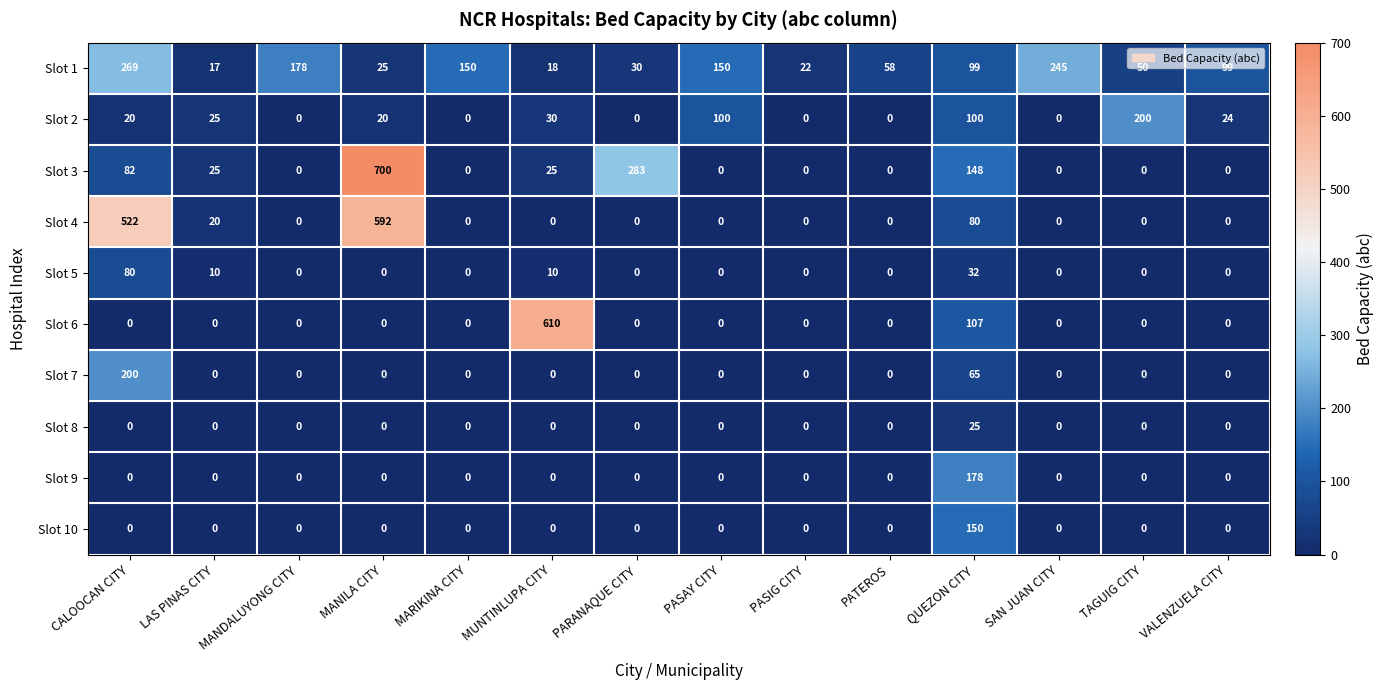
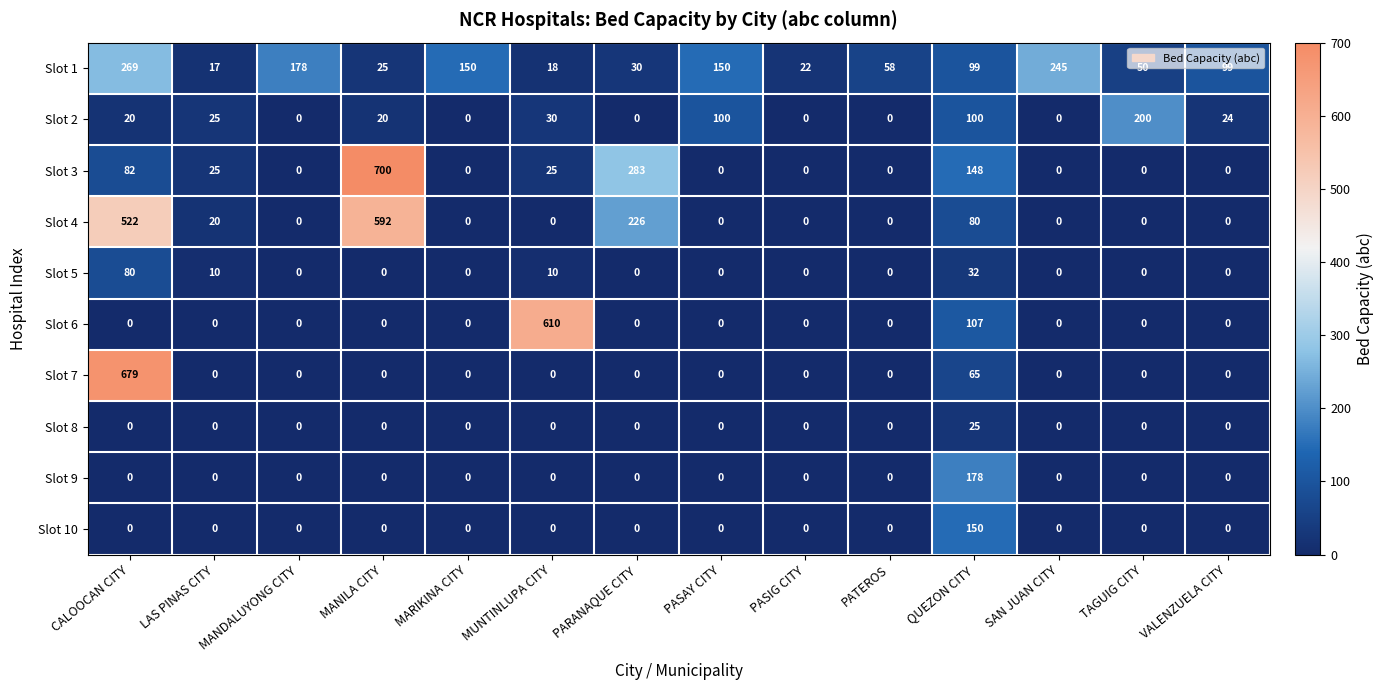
  {
    "Slot 1": {
      "CALOOCAN CITY": 269,
      "LAS PINAS CITY": 17,
      "MANDALUYONG CITY": 178,
      "MANILA CITY": 25,
      "MARIKINA CITY": 150,
      "MUNTINLUPA CITY": 18,
      "PARANAQUE CITY": 30,
      "PASAY CITY": 150,
      "PASIG CITY": 22,
      "PATEROS": 58,
      "QUEZON CITY": 99,
      "SAN JUAN CITY": 245
    },
    "Slot 2": {
      "CALOOCAN CITY": 20,
      "LAS PINAS CITY": 25,
      "MANDALUYONG CITY": 0,
      "MANILA CITY": 20,
      "MARIKINA CITY": 0,
      "MUNTINLUPA CITY": 30,
      "PARANAQUE CITY": 0,
      "PASAY CITY": 100,
      "PASIG CITY": 0,
      "PATEROS": 0,
      "QUEZON CITY": 100,
      "SAN JUAN CITY": 0,
      "TAGUIG CITY": 200,
      "VALENZUELA CITY": 24
    },
    "Slot 3": {
      "CALOOCAN CITY": 82,
      "LAS PINAS CITY": 25,
      "MANDALUYONG CITY": 0,
      "MANILA CITY": 700,
      "MARIKINA CITY": 0,
      "MUNTINLUPA CITY": 25,
      "PARANAQUE CITY": 283,
      "PASAY CITY": 0,
      "PASIG CITY": 0,
      "PATEROS": 0,
      "QUEZON CITY": 148,
      "SAN JUAN CITY": 0,
      "TAGUIG CITY": 0,
      "VALENZUELA CITY": 0
    },
    "Slot 4": {
      "CALOOCAN CITY": 522,
      "LAS PINAS CITY": 20,
      "MANDALUYONG CITY": 0,
      "MANILA CITY": 592,
      "MARIKINA CITY": 0,
      "MUNTINLUPA CITY": 0,
-     "PARANAQUE CITY": 0,
+     "PARANAQUE CITY": 226,
      "PASAY CITY": 0,
      "PASIG CITY": 0,
      "PATEROS": 0,
      "QUEZON CITY": 80,
      "SAN JUAN CITY": 0,
      "TAGUIG CITY": 0,
      "VALENZUELA CITY": 0
    },
    "Slot 5": {
      "CALOOCAN CITY": 80,
      "LAS PINAS CITY": 10,
      "MANDALUYONG CITY": 0,
      "MANILA CITY": 0,
      "MARIKINA CITY": 0,
      "MUNTINLUPA CITY": 10,
      "PARANAQUE CITY": 0,
      "PASAY CITY": 0,
      "PASIG CITY": 0,
      "PATEROS": 0,
      "QUEZON CITY": 32,
      "SAN JUAN CITY": 0,
      "TAGUIG CITY": 0,
      "VALENZUELA CITY": 0
    },
    "Slot 6": {
      "CALOOCAN CITY": 0,
      "LAS PINAS CITY": 0,
      "MANDALUYONG CITY": 0,
      "MANILA CITY": 0,
      "MARIKINA CITY": 0,
      "MUNTINLUPA CITY": 610,
      "PARANAQUE CITY": 0,
      "PASAY CITY": 0,
      "PASIG CITY": 0,
      "PATEROS": 0,
      "QUEZON CITY": 107,
      "SAN JUAN CITY": 0,
      "TAGUIG CITY": 0,
      "VALENZUELA CITY": 0
    },
    "Slot 7": {
-     "CALOOCAN CITY": 200,
+     "CALOOCAN CITY": 679,
      "LAS PINAS CITY": 0,
      "MANDALUYONG CITY": 0,
      "MANILA CITY": 0,
      "MARIKINA CITY": 0,
      "MUNTINLUPA CITY": 0,
      "PARANAQUE CITY": 0,
      "PASAY CITY": 0,
      "PASIG CITY": 0,
      "PATEROS": 0,
      "QUEZON CITY": 65,
      "SAN JUAN CITY": 0,
      "TAGUIG CITY": 0,
      "VALENZUELA CITY": 0
    },
    "Slot 8": {
      "CALOOCAN CITY": 0,
      "LAS PINAS CITY": 0,
      "MANDALUYONG CITY": 0,
      "MANILA CITY": 0,
      "MARIKINA CITY": 0,
      "MUNTINLUPA CITY": 0,
      "PARANAQUE CITY": 0,
      "PASAY CITY": 0,
      "PASIG CITY": 0,
      "PATEROS": 0,
      "QUEZON CITY": 25,
      "SAN JUAN CITY": 0,
      "TAGUIG CITY": 0,
      "VALENZUELA CITY": 0
    },
    "Slot 9": {
      "CALOOCAN CITY": 0,
      "LAS PINAS CITY": 0,
      "MANDALUYONG CITY": 0,
      "MANILA CITY": 0,
      "MARIKINA CITY": 0,
      "MUNTINLUPA CITY": 0,
      "PARANAQUE CITY": 0,
      "PASAY CITY": 0,
      "PASIG CITY": 0,
      "PATEROS": 0,
      "QUEZON CITY": 178,
      "SAN JUAN CITY": 0,
      "TAGUIG CITY": 0,
      "VALENZUELA CITY": 0
    },
    "Slot 10": {
      "CALOOCAN CITY": 0,
      "LAS PINAS CITY": 0,
      "MANDALUYONG CITY": 0,
      "MANILA CITY": 0,
      "MARIKINA CITY": 0,
      "MUNTINLUPA CITY": 0,
      "PARANAQUE CITY": 0,
      "PASAY CITY": 0,
      "PASIG CITY": 0,
      "PATEROS": 0,
      "QUEZON CITY": 150,
      "SAN JUAN CITY": 0,
      "TAGUIG CITY": 0,
      "VALENZUELA CITY": 0
    }
  }
